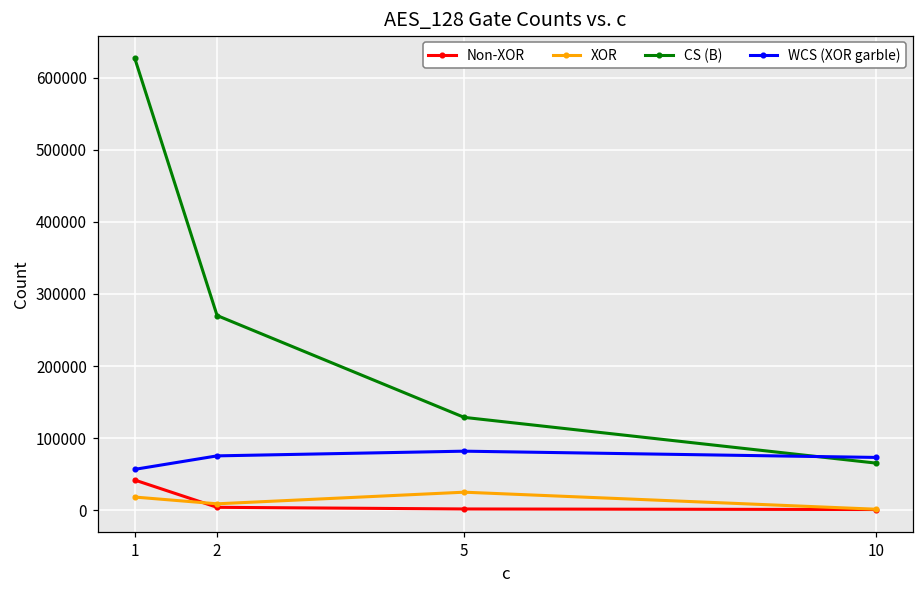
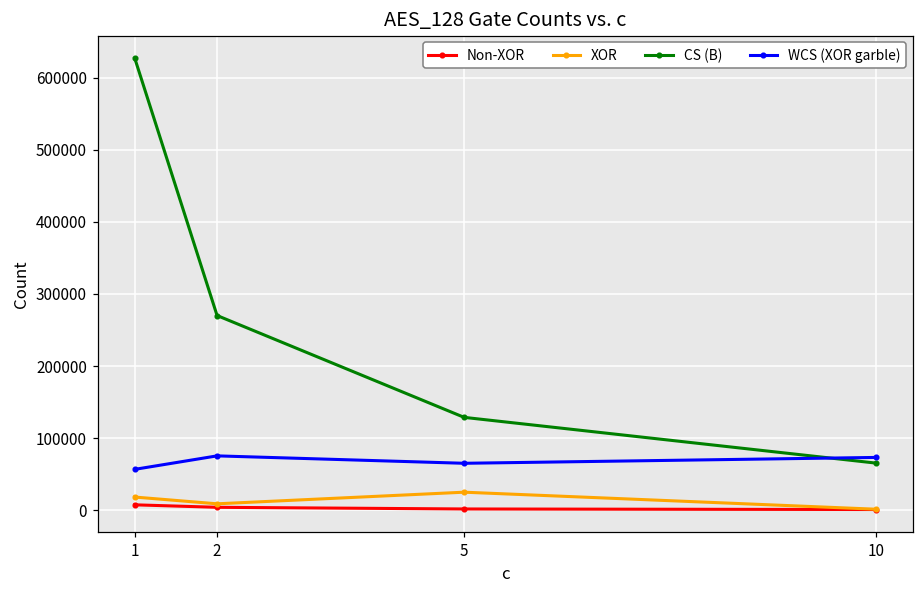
  {
    "Non-XOR": {
-     "1": 40000,
+     "1": 10000,
      "2": 0,
      "5": 0
    },
    "XOR": {
      "1": 20000,
      "2": 10000,
      "5": 30000
    },
    "CS (B)": {
      "1": 630000,
      "2": 270000,
      "5": 130000,
      "10": 70000
    },
    "WCS (XOR garble)": {
      "1": 60000,
      "2": 80000,
-     "5": 80000,
+     "5": 70000,
      "10": 70000
    }
  }
